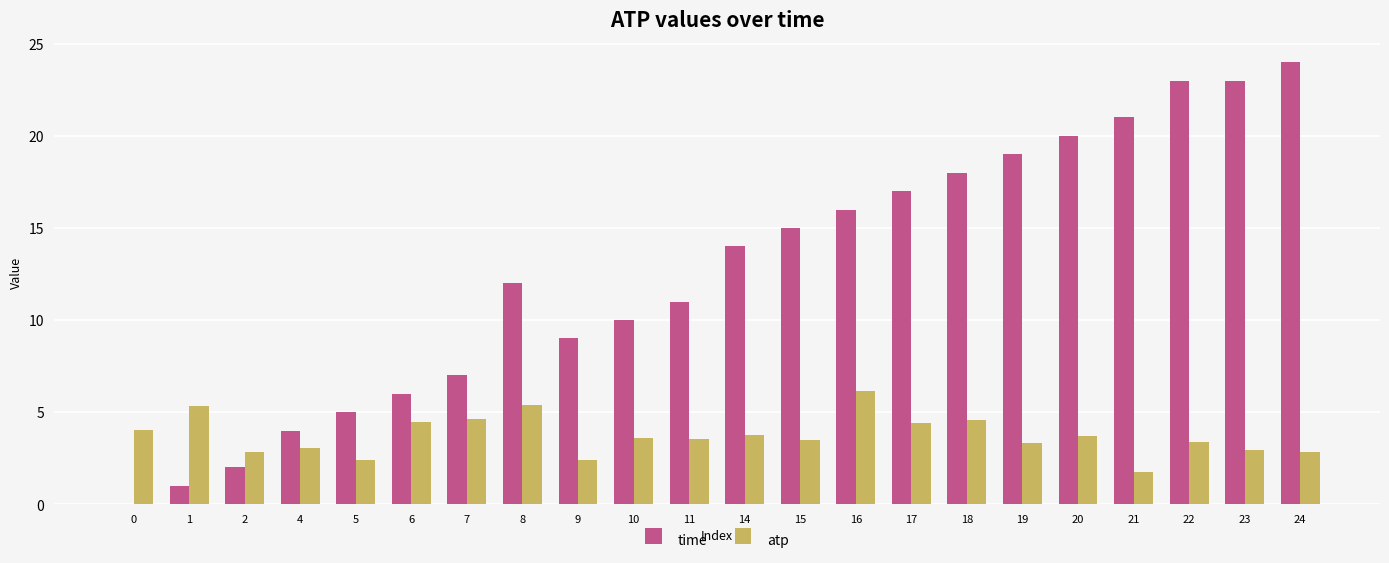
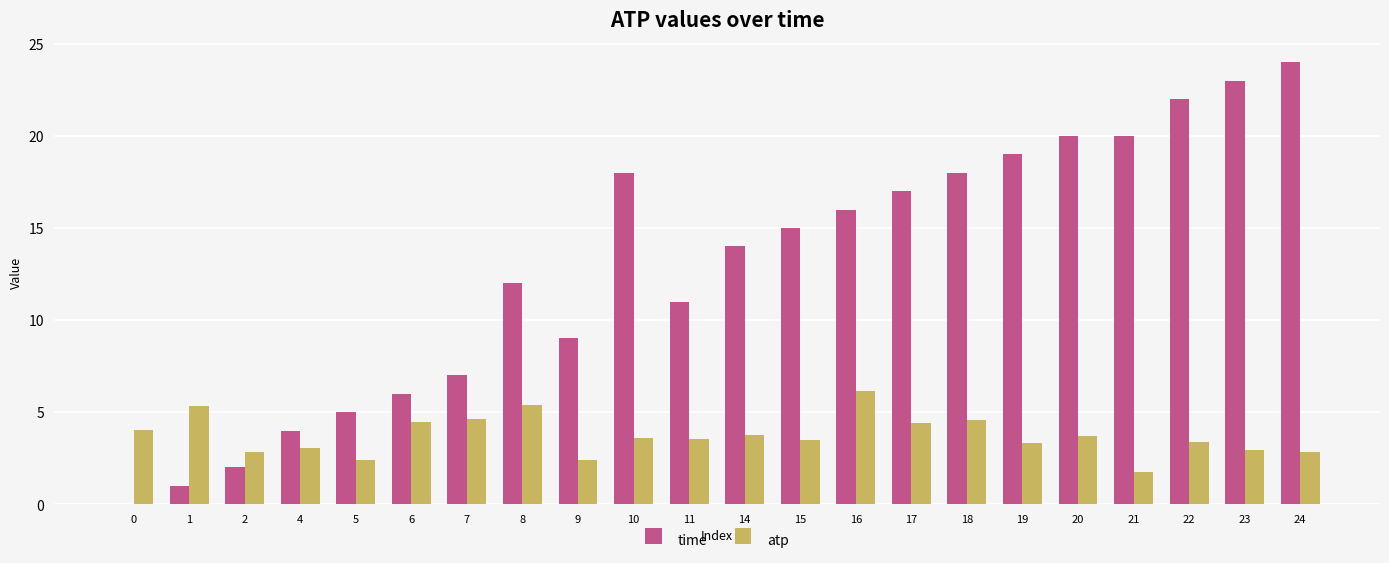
  {
    "time": {
      "0": 0,
      "1": 1,
      "2": 2,
      "4": 4,
      "5": 5,
      "6": 6,
      "7": 7,
      "8": 12,
      "9": 9,
-     "10": 10,
+     "10": 18,
      "11": 11,
      "14": 14,
      "15": 15,
      "16": 16,
      "17": 17,
      "18": 18,
      "19": 19,
      "20": 20,
-     "21": 21,
-     "22": 23,
+     "21": 20,
+     "22": 22,
      "23": 23,
      "24": 24
    },
    "atp": {
      "0": 4,
      "1": 5.3,
      "2": 2.9,
      "4": 3,
      "5": 2.4,
      "6": 4.5,
      "7": 4.6,
      "8": 5.4,
      "9": 2.4,
      "10": 3.6,
      "11": 3.5,
      "14": 3.8,
      "15": 3.5,
      "16": 6.2,
      "17": 4.4,
      "18": 4.6,
      "19": 3.4,
      "20": 3.7,
      "21": 1.8,
      "22": 3.4,
      "23": 3,
      "24": 2.8
    }
  }
